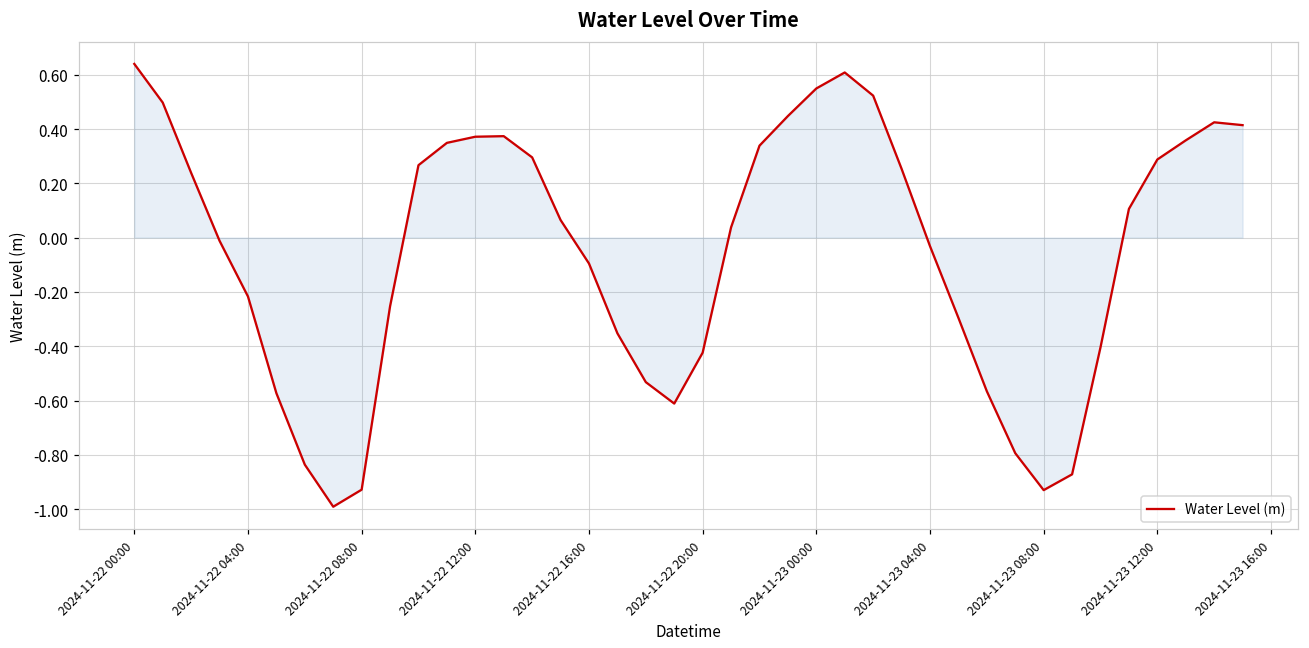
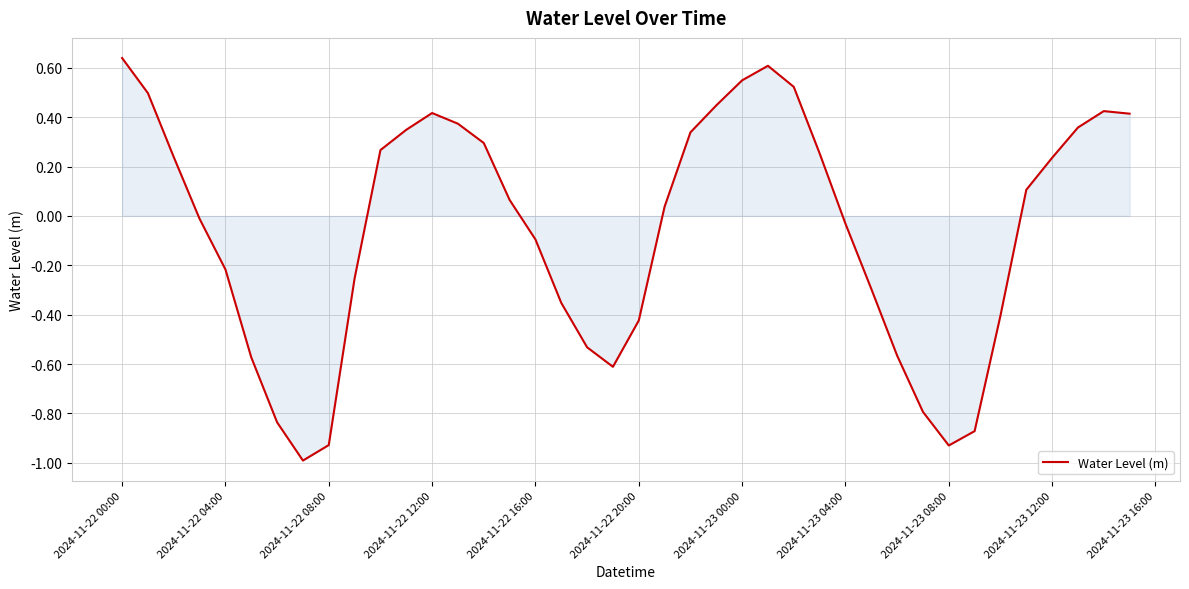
  {
    "Water Level (m)": {
      "2024-11-22 04:00": -0.22,
      "2024-11-22 08:00": -0.93,
-     "2024-11-22 12:00": 0.37,
+     "2024-11-22 12:00": 0.42,
      "2024-11-22 16:00": -0.10,
      "2024-11-22 20:00": -0.42,
      "2024-11-23 04:00": -0.03,
      "2024-11-23 08:00": -0.93,
-     "2024-11-23 12:00": 0.29
+     "2024-11-23 12:00": 0.24
    }
  }
